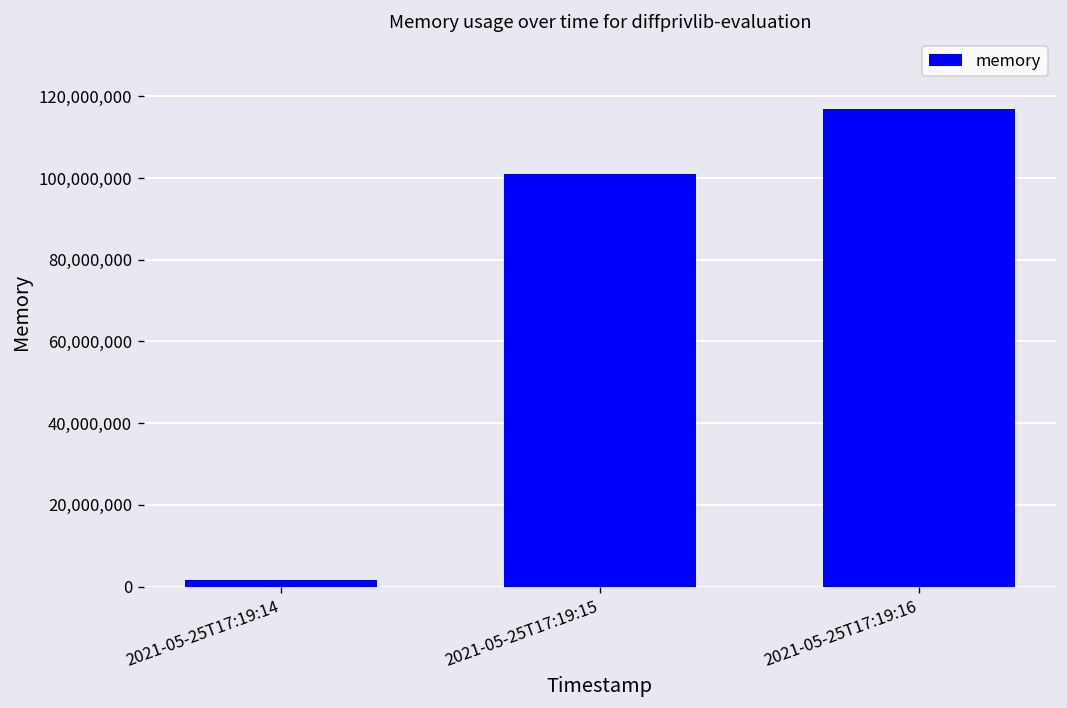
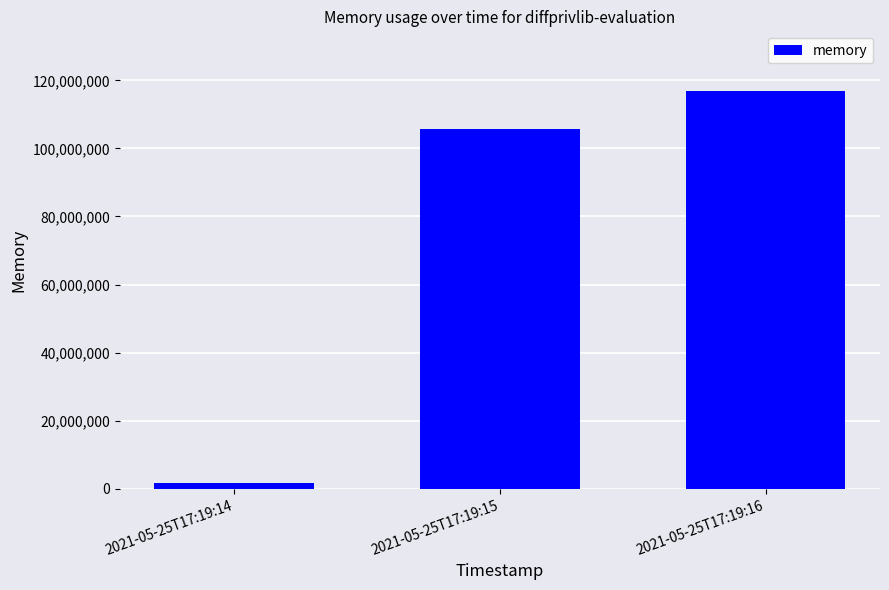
  {
    "2021-05-25T17:19:14": "2,000,000",
-   "2021-05-25T17:19:15": "101,000,000",
+   "2021-05-25T17:19:15": "106,000,000",
    "2021-05-25T17:19:16": "117,000,000"
  }
